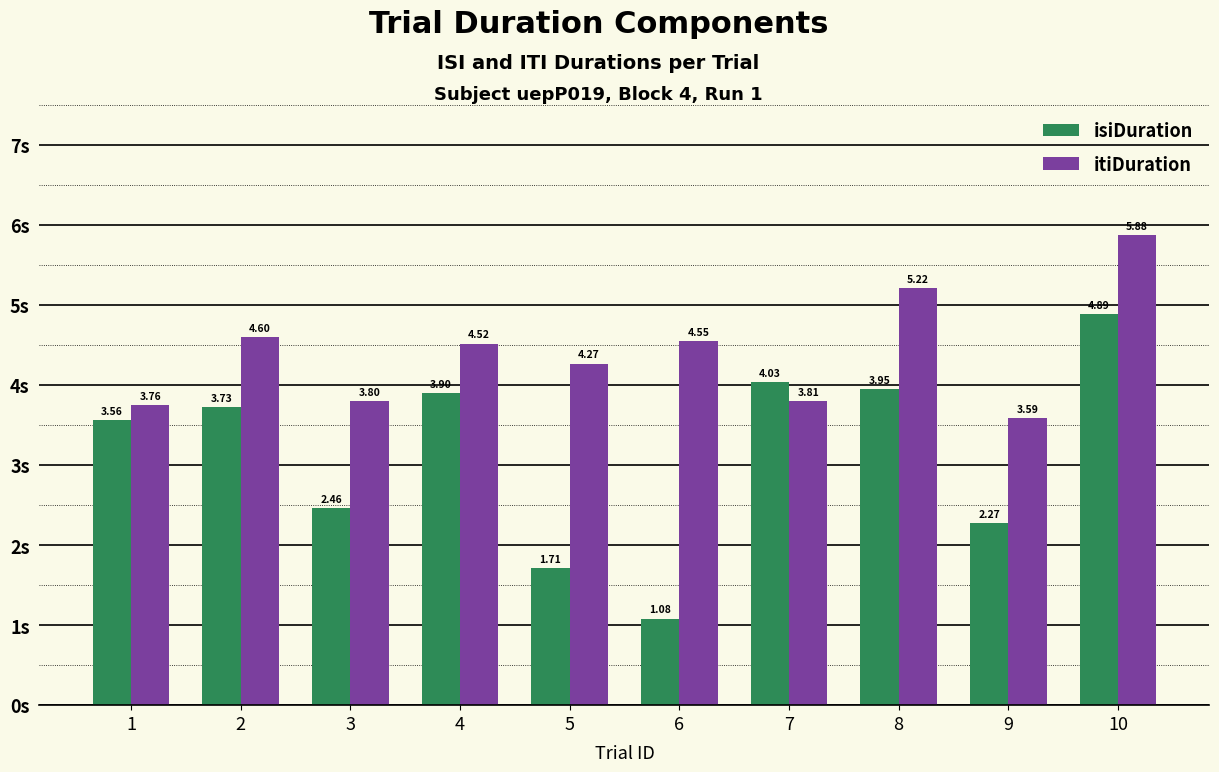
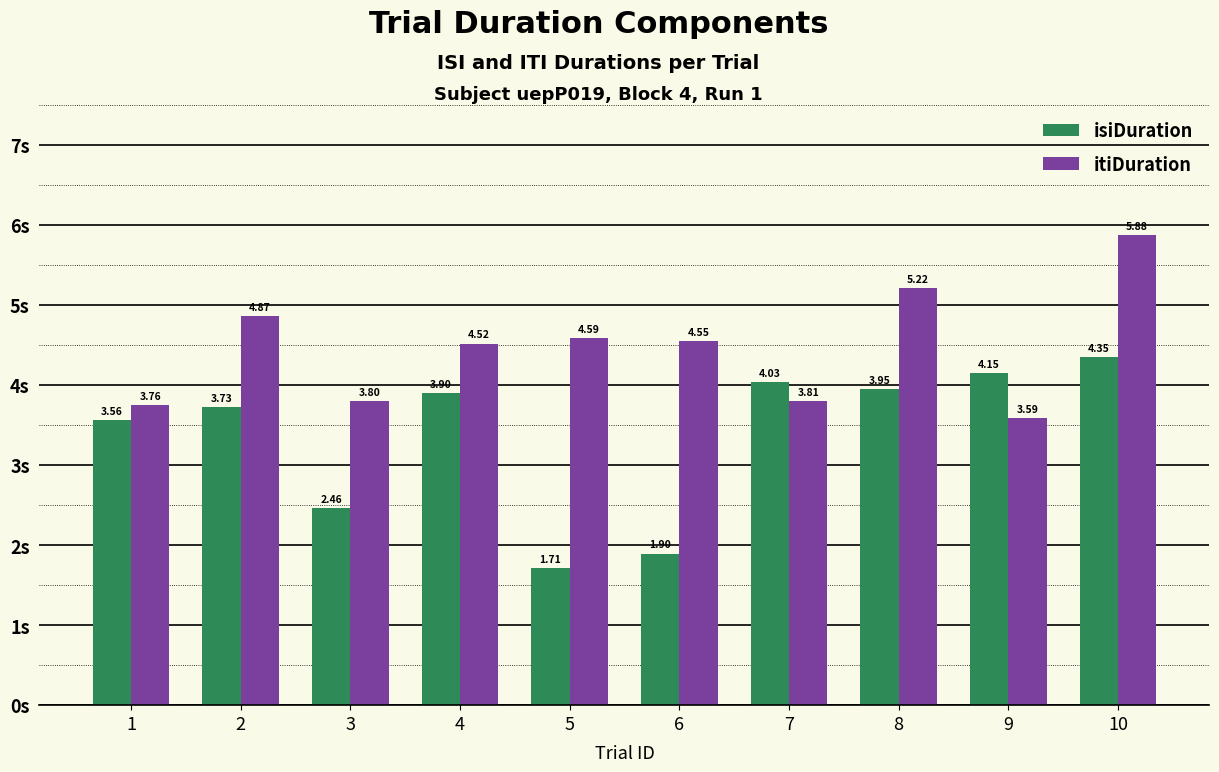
  {
    "isiDuration": {
      "1": 3.56,
      "2": 3.73,
      "3": 2.46,
      "4": 3.90,
      "5": 1.71,
-     "6": 1.08,
+     "6": 1.90,
      "7": 4.03,
      "8": 3.95,
-     "9": 2.27,
-     "10": 4.89
+     "9": 4.15,
+     "10": 4.35
    },
    "itiDuration": {
      "1": 3.76,
-     "2": 4.60,
+     "2": 4.87,
      "3": 3.80,
      "4": 4.52,
-     "5": 4.27,
+     "5": 4.59,
      "6": 4.55,
      "7": 3.81,
      "8": 5.22,
      "9": 3.59,
      "10": 5.88
    }
  }
